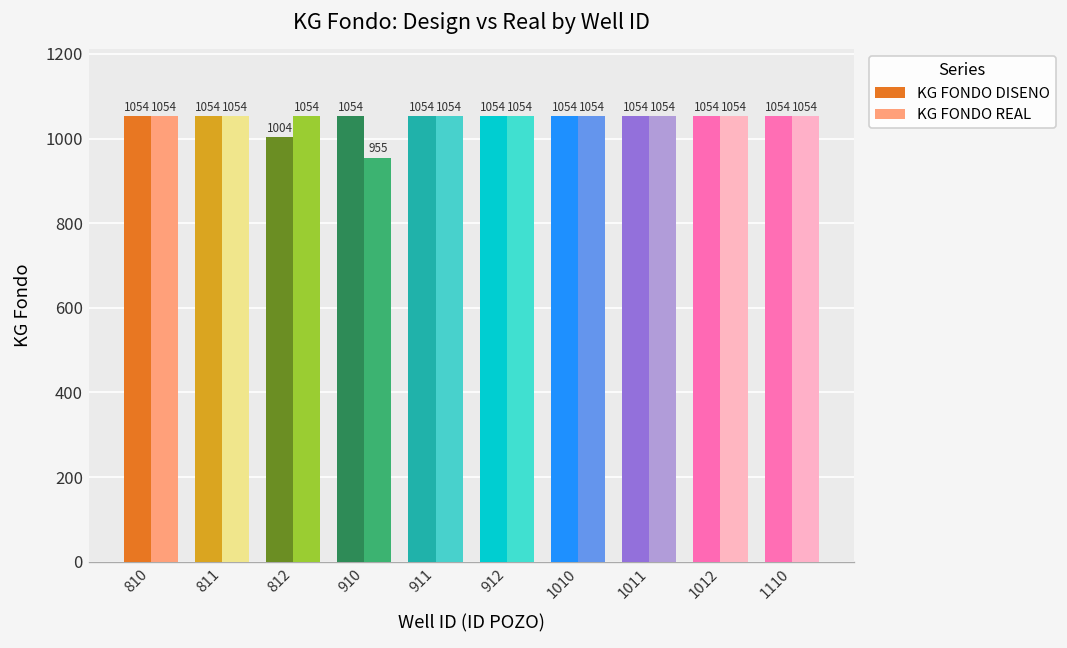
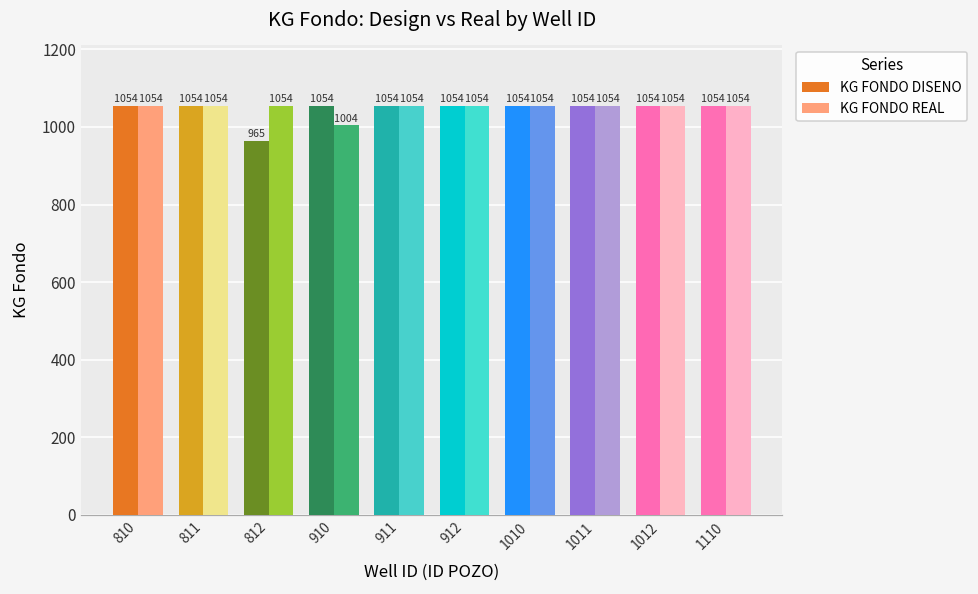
  {
    "KG FONDO DISENO": {
      "810": 1054,
      "811": 1054,
-     "812": 1004,
+     "812": 965,
      "910": 1054,
      "911": 1054,
      "912": 1054,
      "1010": 1054,
      "1011": 1054,
      "1012": 1054,
      "1110": 1054
    },
    "KG FONDO REAL": {
      "810": 1054,
      "811": 1054,
      "812": 1054,
-     "910": 955,
+     "910": 1004,
      "911": 1054,
      "912": 1054,
      "1010": 1054,
      "1011": 1054,
      "1012": 1054,
      "1110": 1054
    }
  }
